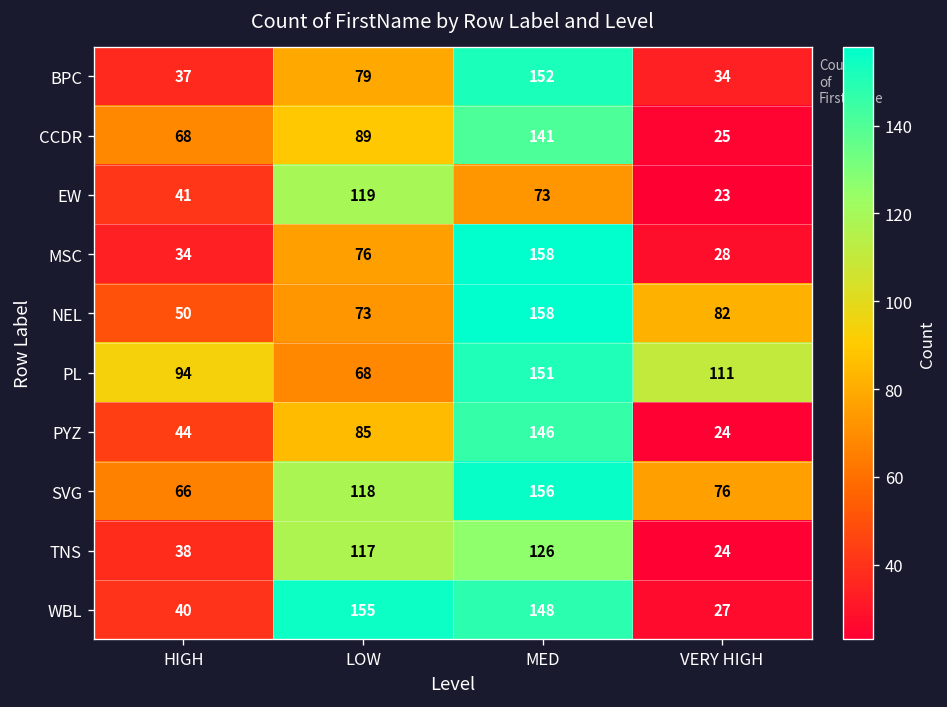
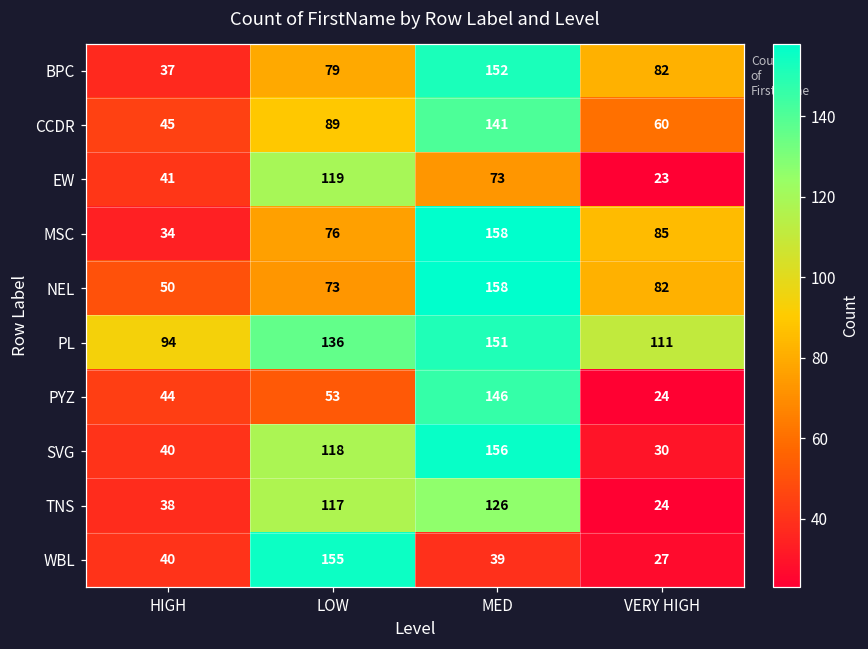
  {
    "BPC": {
      "HIGH": 37,
      "LOW": 79,
      "MED": 152,
-     "VERY HIGH": 34
+     "VERY HIGH": 82
    },
    "CCDR": {
-     "HIGH": 68,
+     "HIGH": 45,
      "LOW": 89,
      "MED": 141,
-     "VERY HIGH": 25
+     "VERY HIGH": 60
    },
    "EW": {
      "HIGH": 41,
      "LOW": 119,
      "MED": 73,
      "VERY HIGH": 23
    },
    "MSC": {
      "HIGH": 34,
      "LOW": 76,
      "MED": 158,
-     "VERY HIGH": 28
+     "VERY HIGH": 85
    },
    "NEL": {
      "HIGH": 50,
      "LOW": 73,
      "MED": 158,
      "VERY HIGH": 82
    },
    "PL": {
      "HIGH": 94,
-     "LOW": 68,
+     "LOW": 136,
      "MED": 151,
      "VERY HIGH": 111
    },
    "PYZ": {
      "HIGH": 44,
-     "LOW": 85,
+     "LOW": 53,
      "MED": 146,
      "VERY HIGH": 24
    },
    "SVG": {
-     "HIGH": 66,
+     "HIGH": 40,
      "LOW": 118,
      "MED": 156,
-     "VERY HIGH": 76
+     "VERY HIGH": 30
    },
    "TNS": {
      "HIGH": 38,
      "LOW": 117,
      "MED": 126,
      "VERY HIGH": 24
    },
    "WBL": {
      "HIGH": 40,
      "LOW": 155,
-     "MED": 148,
+     "MED": 39,
      "VERY HIGH": 27
    }
  }
